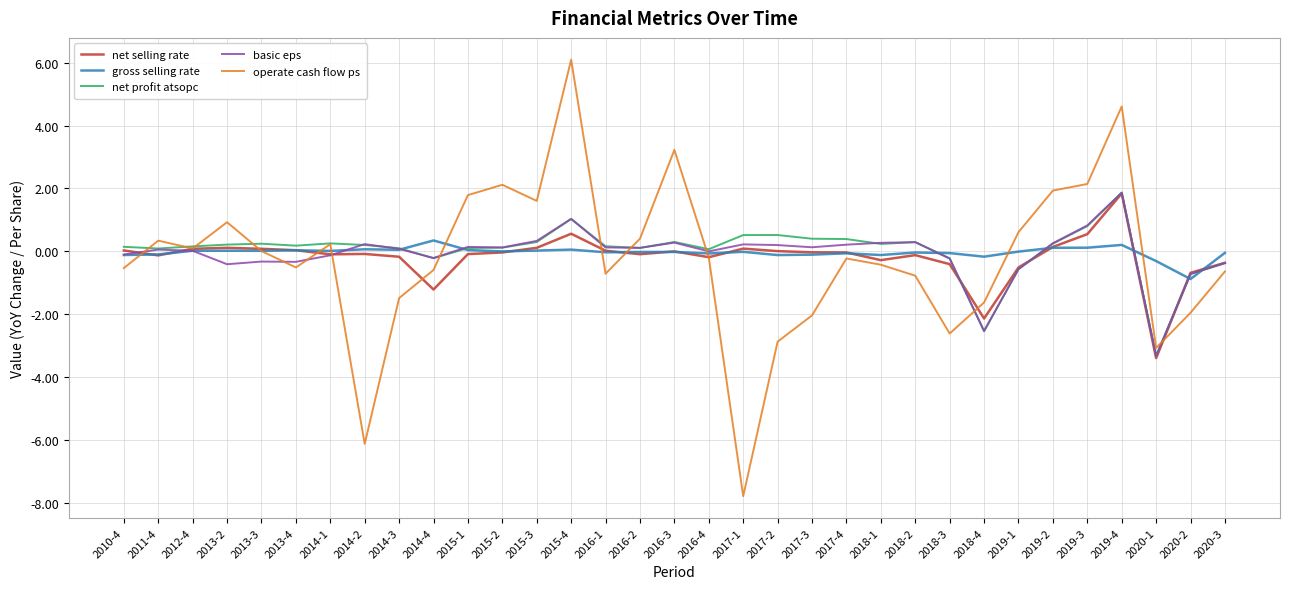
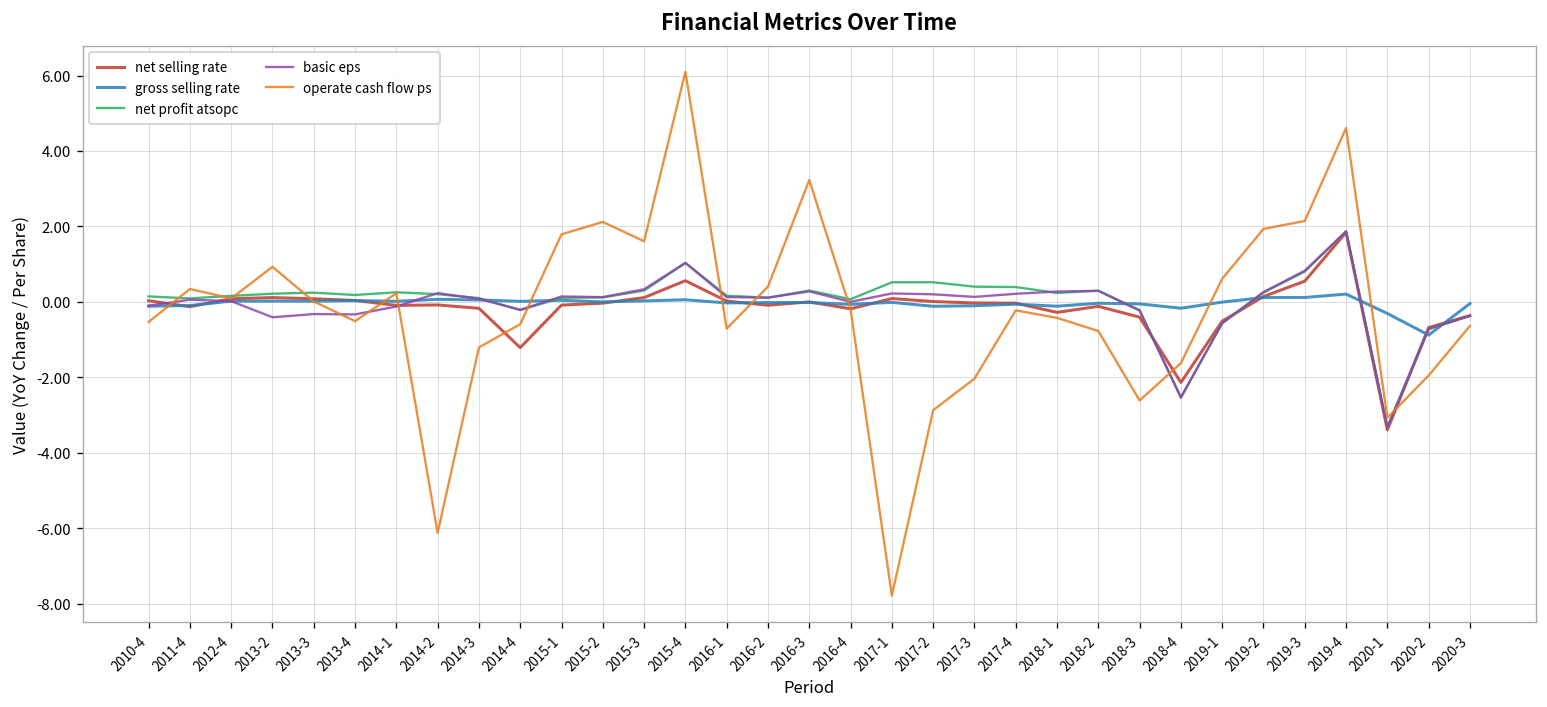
  {
    "net selling rate": {
      "2010-4": 0.0,
      "2013-2": 0.1,
      "2014-2": -0.1,
      "2014-3": -0.2,
      "2014-4": -1.2,
      "2015-1": -0.1,
      "2015-3": 0.1,
      "2015-4": 0.6,
      "2017-1": 0.1,
      "2017-2": 0.0,
      "2018-1": -0.3,
      "2018-2": -0.1,
      "2018-3": -0.4,
      "2018-4": -2.1,
      "2019-3": 0.5
    },
    "gross selling rate": {
      "2013-2": 0.0,
      "2014-1": 0.0,
      "2014-2": 0.1,
-     "2014-4": 0.3,
+     "2014-4": 0.0,
      "2015-3": 0.0,
      "2015-4": 0.1,
      "2017-1": 0.0,
      "2017-2": -0.1,
      "2018-1": -0.1,
      "2018-2": 0.0,
      "2018-3": -0.1,
      "2018-4": -0.2,
      "2019-1": 0.0,
      "2019-3": 0.1,
      "2019-4": 0.2,
      "2020-1": -0.3,
      "2020-2": -0.9,
      "2020-3": 0.0
    },
    "net profit atsopc": {
      "2010-4": 0.1,
      "2013-2": 0.2,
      "2013-3": 0.2,
      "2013-4": 0.2,
      "2017-1": 0.5,
      "2017-2": 0.5,
      "2017-3": 0.4,
      "2017-4": 0.4
    },
    "basic eps": {
      "2013-2": -0.4,
      "2013-3": -0.3,
      "2013-4": -0.3,
      "2017-1": 0.2,
      "2017-2": 0.2,
      "2017-3": 0.1,
      "2017-4": 0.2
    },
    "operate cash flow ps": {
      "2010-4": -0.5,
      "2011-4": 0.3,
      "2013-2": 0.9,
      "2013-4": -0.5,
      "2014-2": -6.1,
-     "2014-3": -1.5,
+     "2014-3": -1.2,
      "2014-4": -0.6,
      "2015-1": 1.8,
      "2015-2": 2.1,
      "2015-3": 1.6,
      "2015-4": 6.1,
      "2016-1": -0.7,
      "2016-2": 0.4,
      "2016-3": 3.2,
      "2017-1": -7.8,
      "2017-2": -2.9,
      "2017-3": -2.0,
      "2017-4": -0.2,
      "2018-1": -0.4,
      "2018-2": -0.8,
      "2018-3": -2.6,
      "2018-4": -1.6,
      "2019-1": 0.6,
      "2019-2": 1.9,
      "2019-3": 2.1,
      "2019-4": 4.6,
      "2020-1": -3.1,
      "2020-2": -2.0,
      "2020-3": -0.6
    }
  }
